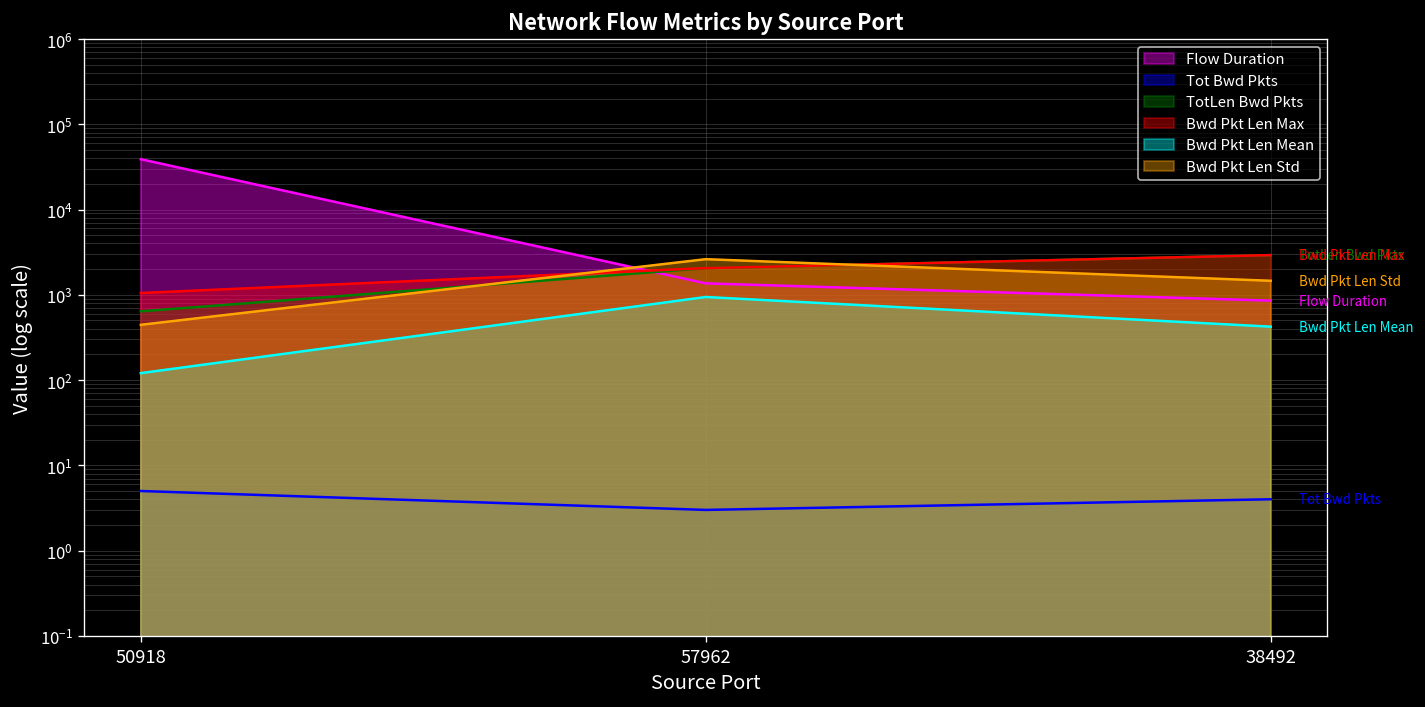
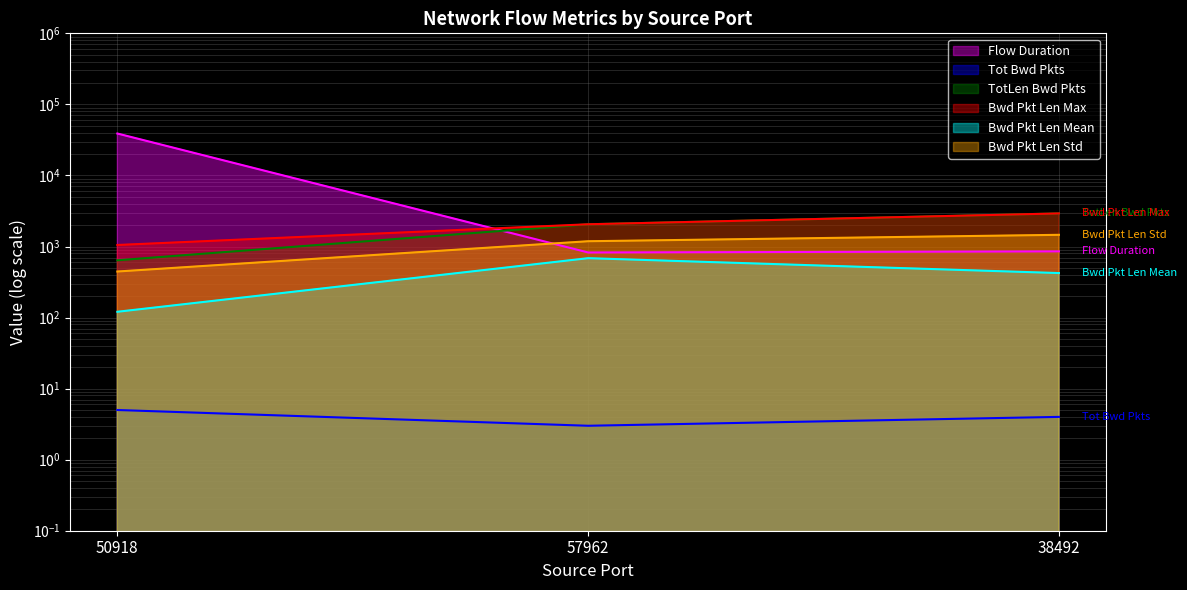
  {
    "Flow Duration": {
      "50918": 40000,
-     "57962": 1400,
+     "57962": 800,
      "38492": 900
    },
    "Tot Bwd Pkts": {
      "50918": 5,
      "57962": 3,
      "38492": 4
    },
    "TotLen Bwd Pkts": {
      "50918": 600
    },
    "Bwd Pkt Len Max": {
      "50918": 1100
    },
    "Bwd Pkt Len Mean": {
      "50918": 120,
-     "57962": 900,
+     "57962": 700,
      "38492": 400
    },
    "Bwd Pkt Len Std": {
      "50918": 400,
-     "57962": 2600,
+     "57962": 1200,
      "38492": 1500
    }
  }
